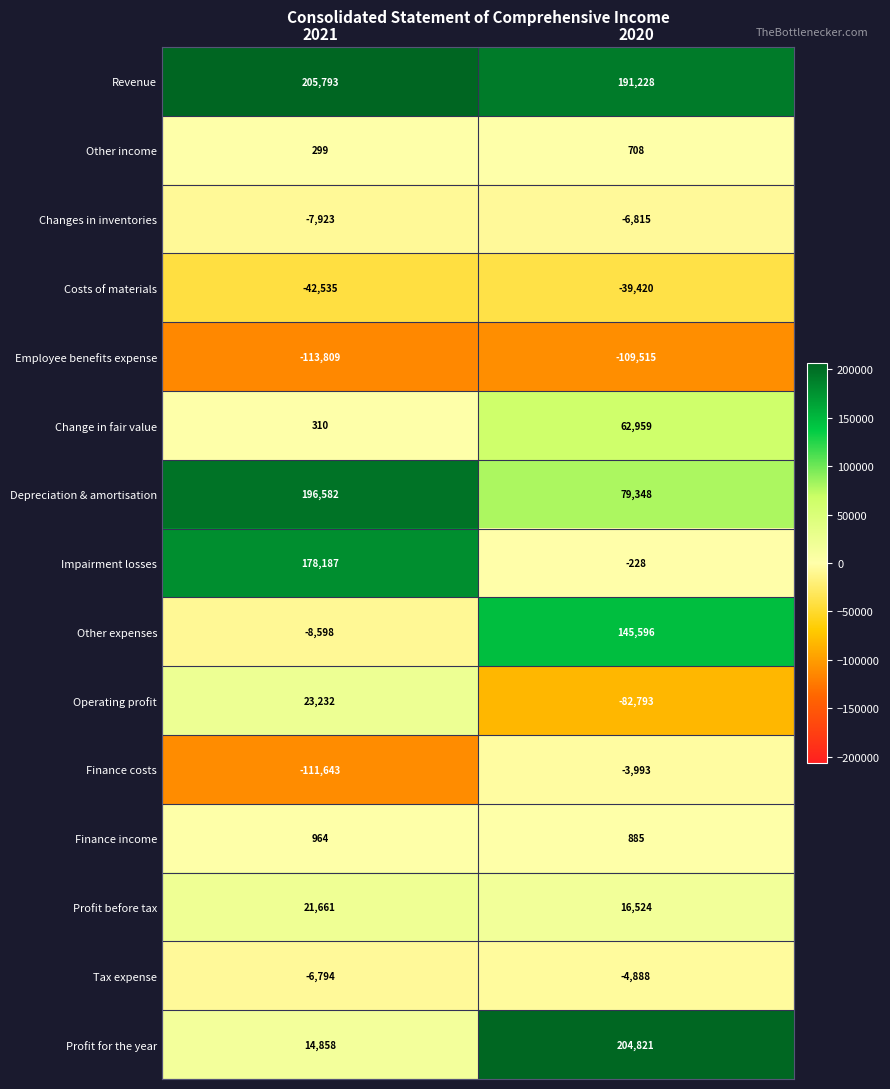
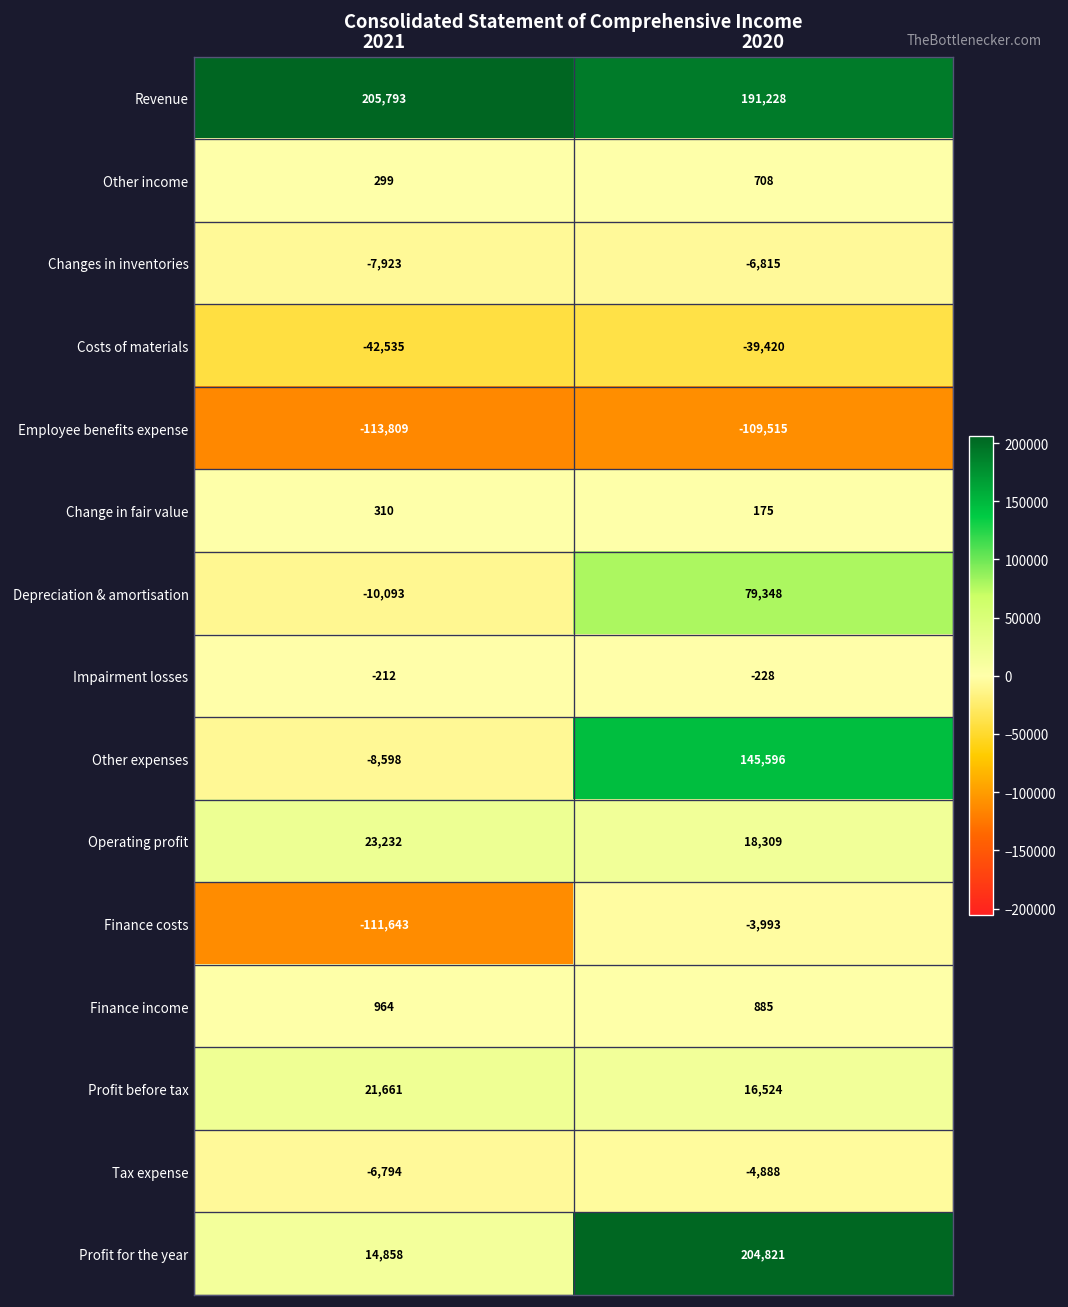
  {
    "Revenue": {
      "2021": "205,793",
      "2020": "191,228"
    },
    "Other income": {
      "2021": "299",
      "2020": "708"
    },
    "Changes in inventories": {
      "2021": "-7,923",
      "2020": "-6,815"
    },
    "Costs of materials": {
      "2021": "-42,535",
      "2020": "-39,420"
    },
    "Employee benefits expense": {
      "2021": "-113,809",
      "2020": "-109,515"
    },
    "Change in fair value": {
      "2021": "310",
-     "2020": "62,959"
+     "2020": "175"
    },
    "Depreciation & amortisation": {
-     "2021": "196,582",
+     "2021": "-10,093",
      "2020": "79,348"
    },
    "Impairment losses": {
-     "2021": "178,187",
+     "2021": "-212",
      "2020": "-228"
    },
    "Other expenses": {
      "2021": "-8,598",
      "2020": "145,596"
    },
    "Operating profit": {
      "2021": "23,232",
-     "2020": "-82,793"
+     "2020": "18,309"
    },
    "Finance costs": {
      "2021": "-111,643",
      "2020": "-3,993"
    },
    "Finance income": {
      "2021": "964",
      "2020": "885"
    },
    "Profit before tax": {
      "2021": "21,661",
      "2020": "16,524"
    },
    "Tax expense": {
      "2021": "-6,794",
      "2020": "-4,888"
    },
    "Profit for the year": {
      "2021": "14,858",
      "2020": "204,821"
    }
  }
